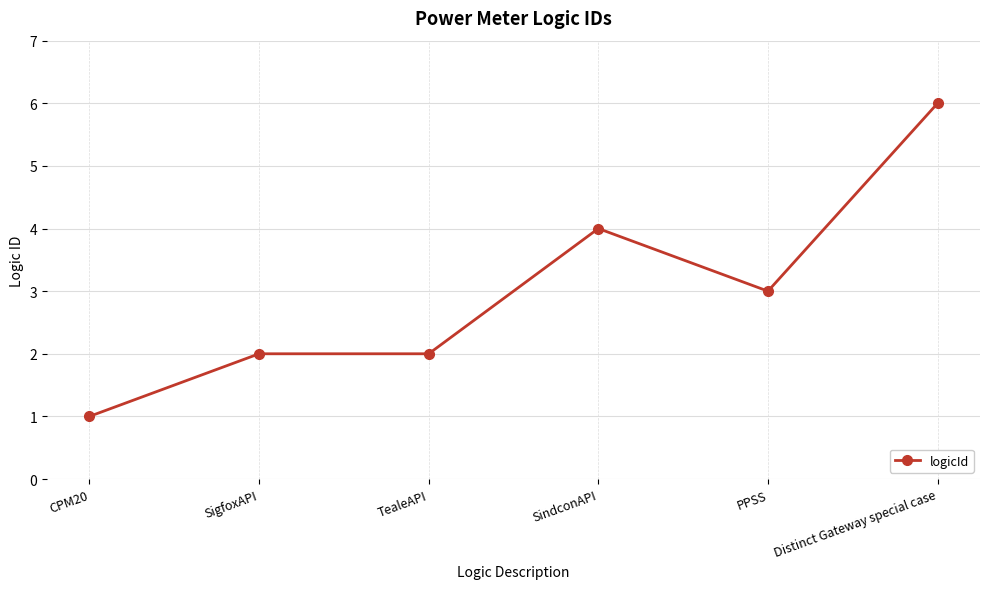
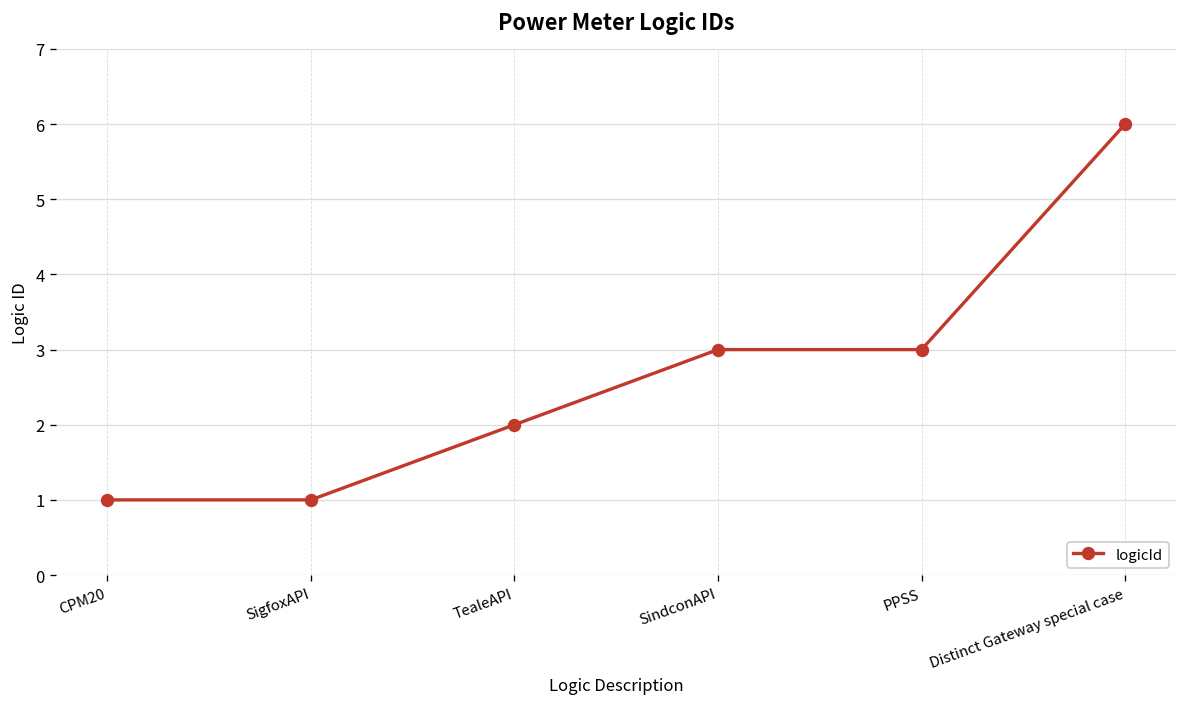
  {
    "CPM20": 1,
-   "SigfoxAPI": 2,
+   "SigfoxAPI": 1,
    "TealeAPI": 2,
-   "SindconAPI": 4,
+   "SindconAPI": 3,
    "PPSS": 3,
    "Distinct Gateway special case": 6
  }
